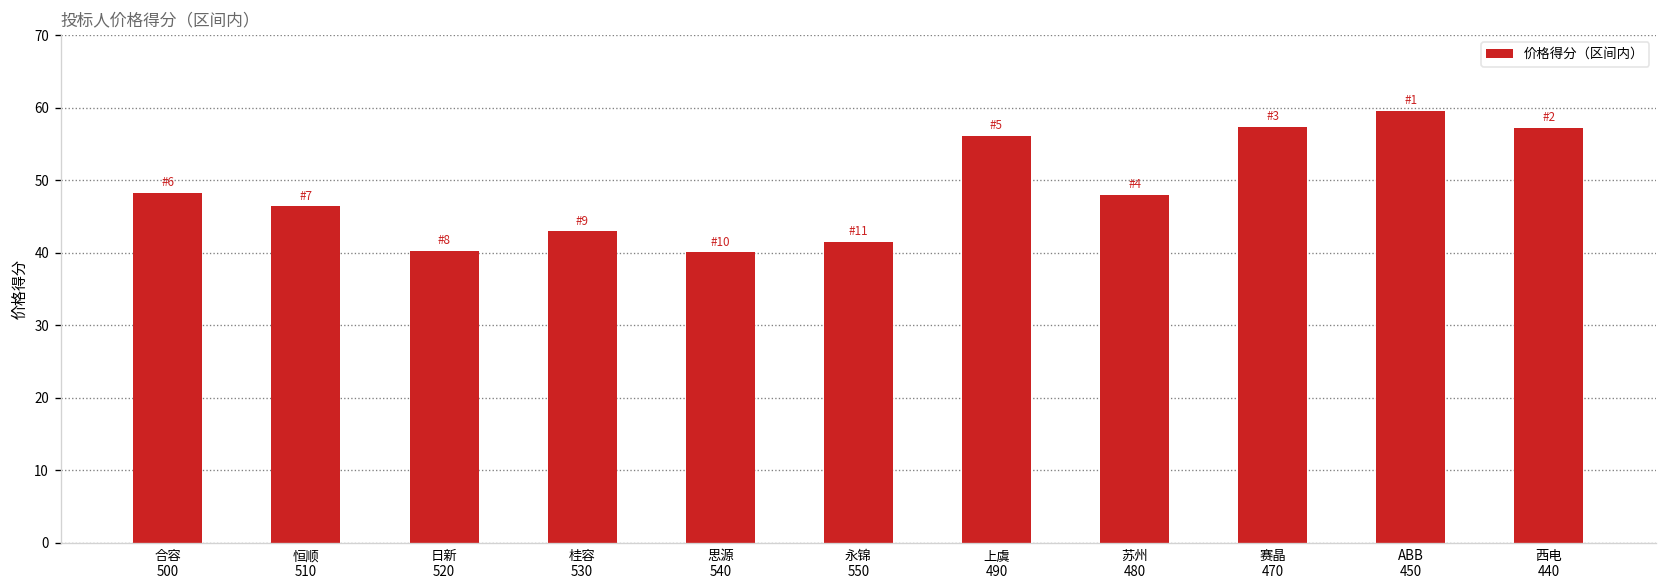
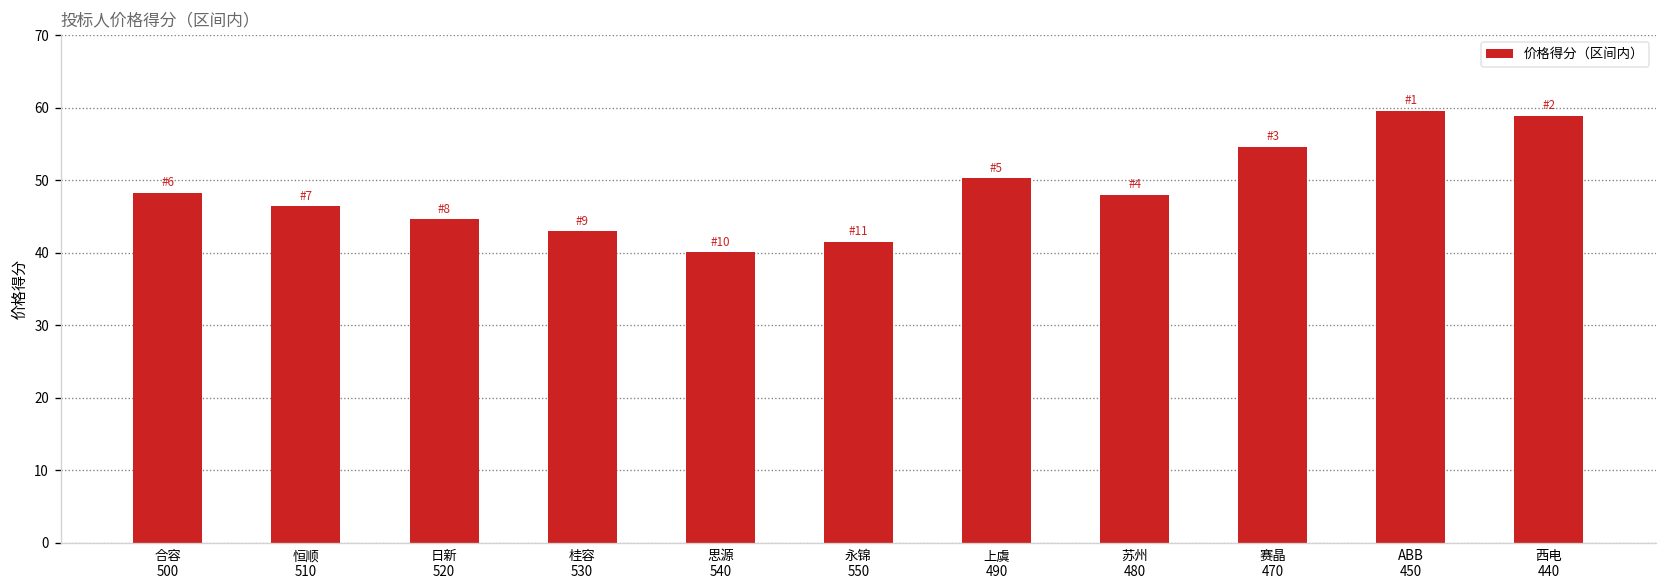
  {
-   "日新 520": 40,
-   "上虞 490": 56,
-   "赛晶 470": 57,
-   "西电 440": 57
+   "日新 520": 45,
+   "上虞 490": 50,
+   "赛晶 470": 55,
+   "西电 440": 59
  }
